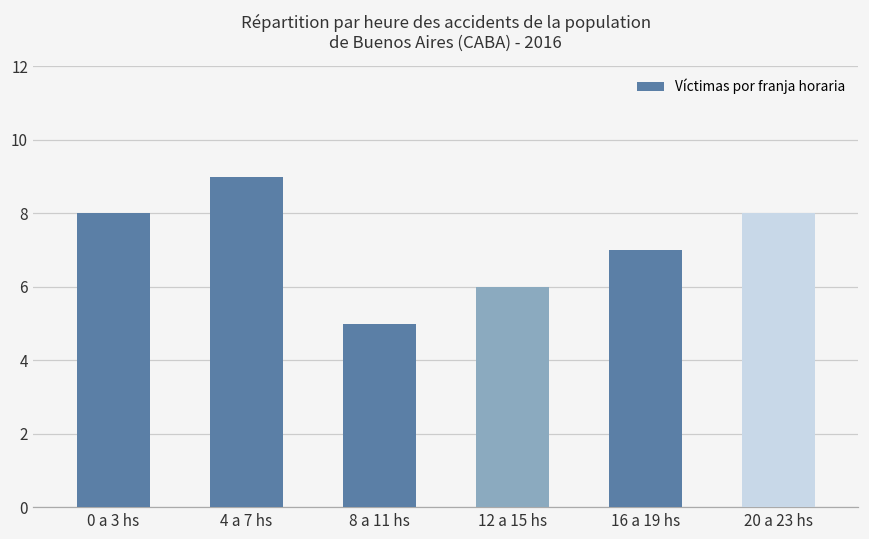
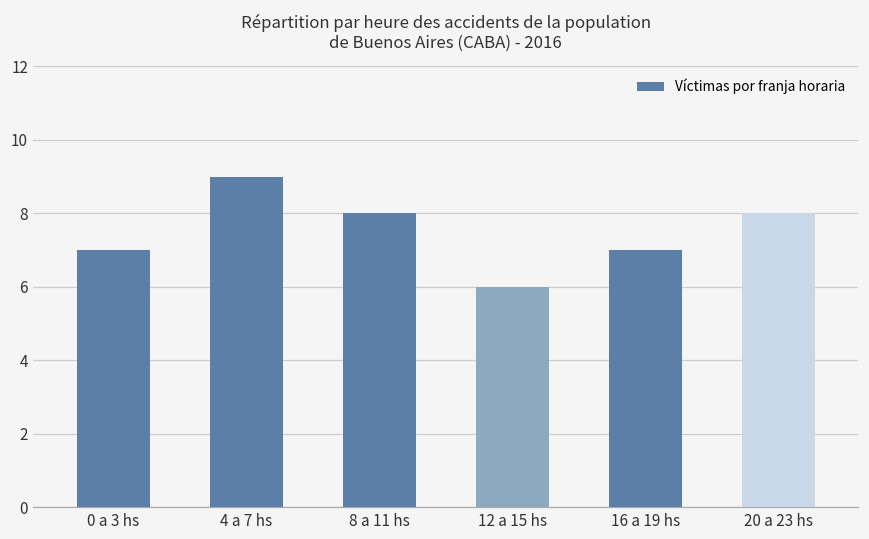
  {
-   "0 a 3 hs": 8,
+   "0 a 3 hs": 7,
    "4 a 7 hs": 9,
-   "8 a 11 hs": 5,
+   "8 a 11 hs": 8,
    "12 a 15 hs": 6,
    "16 a 19 hs": 7,
    "20 a 23 hs": 8
  }
